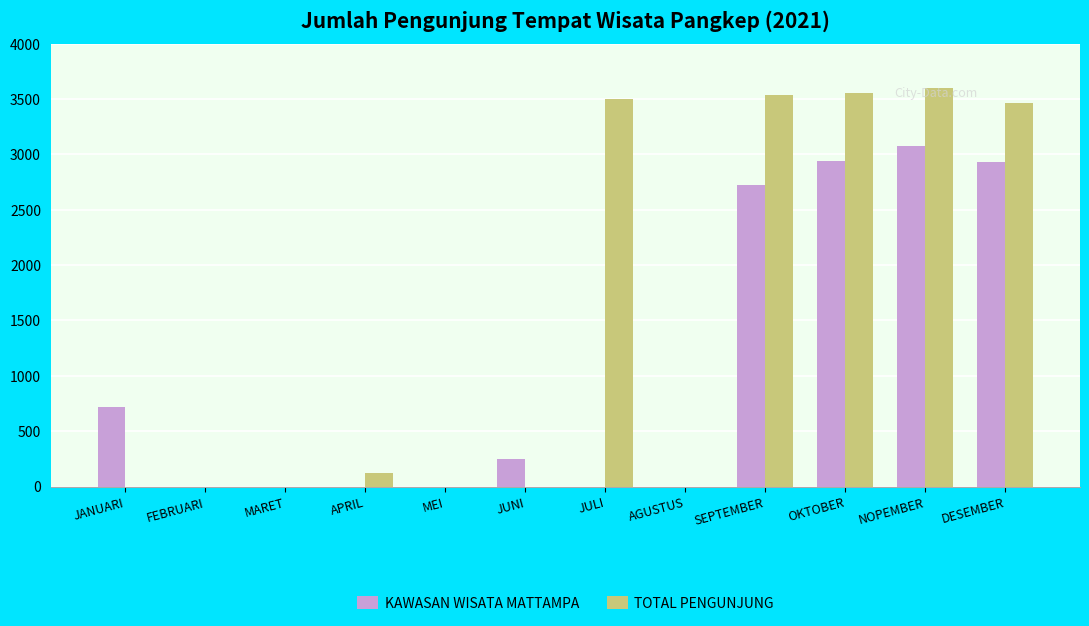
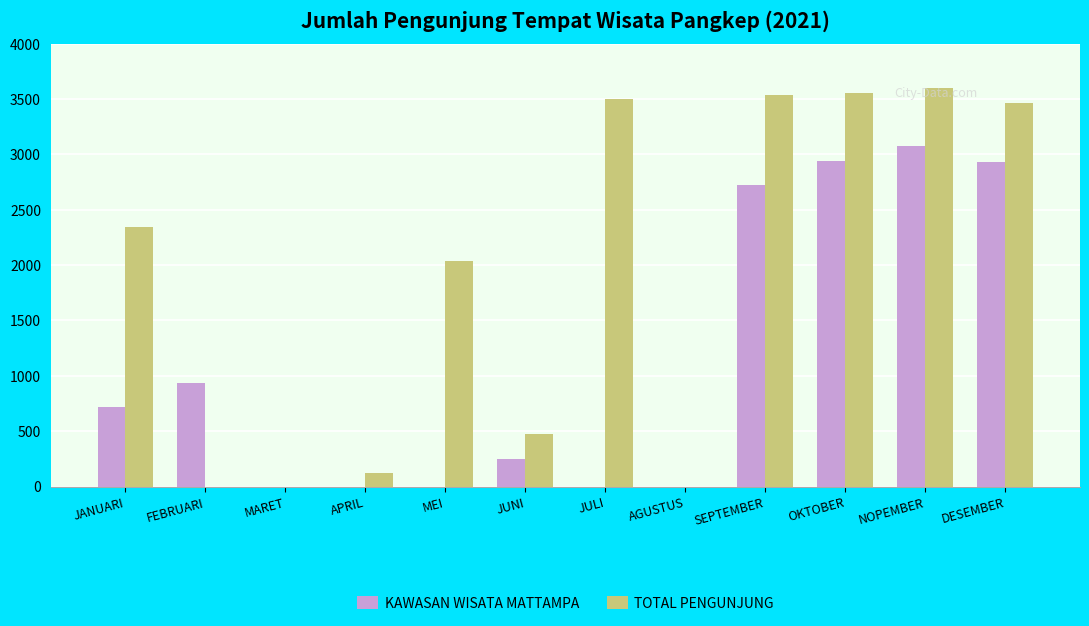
  {
    "KAWASAN WISATA MATTAMPA": {
      "JANUARI": 720,
-     "FEBRUARI": 0,
+     "FEBRUARI": 940,
      "MARET": 0,
      "APRIL": 0,
      "MEI": 0,
      "JUNI": 250,
      "JULI": 0,
      "AGUSTUS": 0,
      "SEPTEMBER": 2720,
      "OKTOBER": 2940,
      "NOPEMBER": 3080,
      "DESEMBER": 2930
    },
    "TOTAL PENGUNJUNG": {
-     "JANUARI": 0,
+     "JANUARI": 2340,
      "FEBRUARI": 0,
      "MARET": 0,
      "APRIL": 120,
-     "MEI": 0,
-     "JUNI": 0,
+     "MEI": 2040,
+     "JUNI": 470,
      "JULI": 3500,
      "AGUSTUS": 0,
      "SEPTEMBER": 3540,
      "OKTOBER": 3550,
      "NOPEMBER": 3600,
      "DESEMBER": 3460
    }
  }
